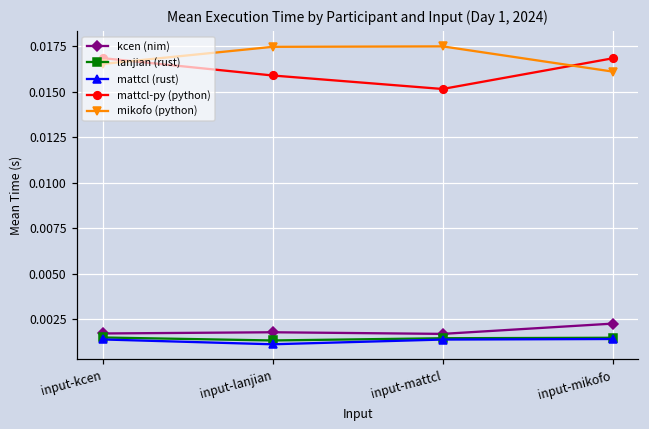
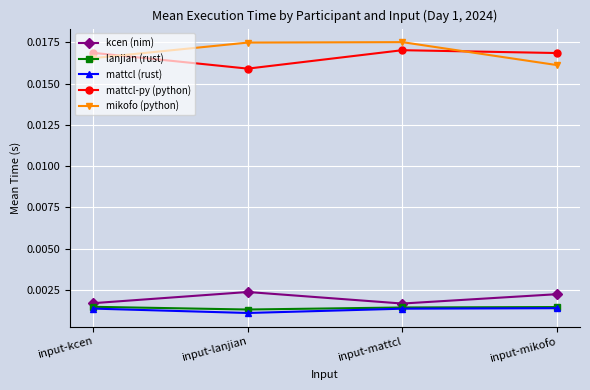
  {
    "kcen (nim)": {
      "input-kcen": 0.0017,
-     "input-lanjian": 0.0018,
+     "input-lanjian": 0.0024,
      "input-mattcl": 0.0017,
      "input-mikofo": 0.0022
    },
    "lanjian (rust)": {
      "input-lanjian": 0.0013
    },
    "mattcl (rust)": {
      "input-lanjian": 0.0011
    },
    "mattcl-py (python)": {
      "input-lanjian": 0.0159,
-     "input-mattcl": 0.0152,
+     "input-mattcl": 0.0170,
      "input-mikofo": 0.0168
    },
    "mikofo (python)": {
      "input-lanjian": 0.0175,
      "input-mattcl": 0.0175,
      "input-mikofo": 0.0161
    }
  }
